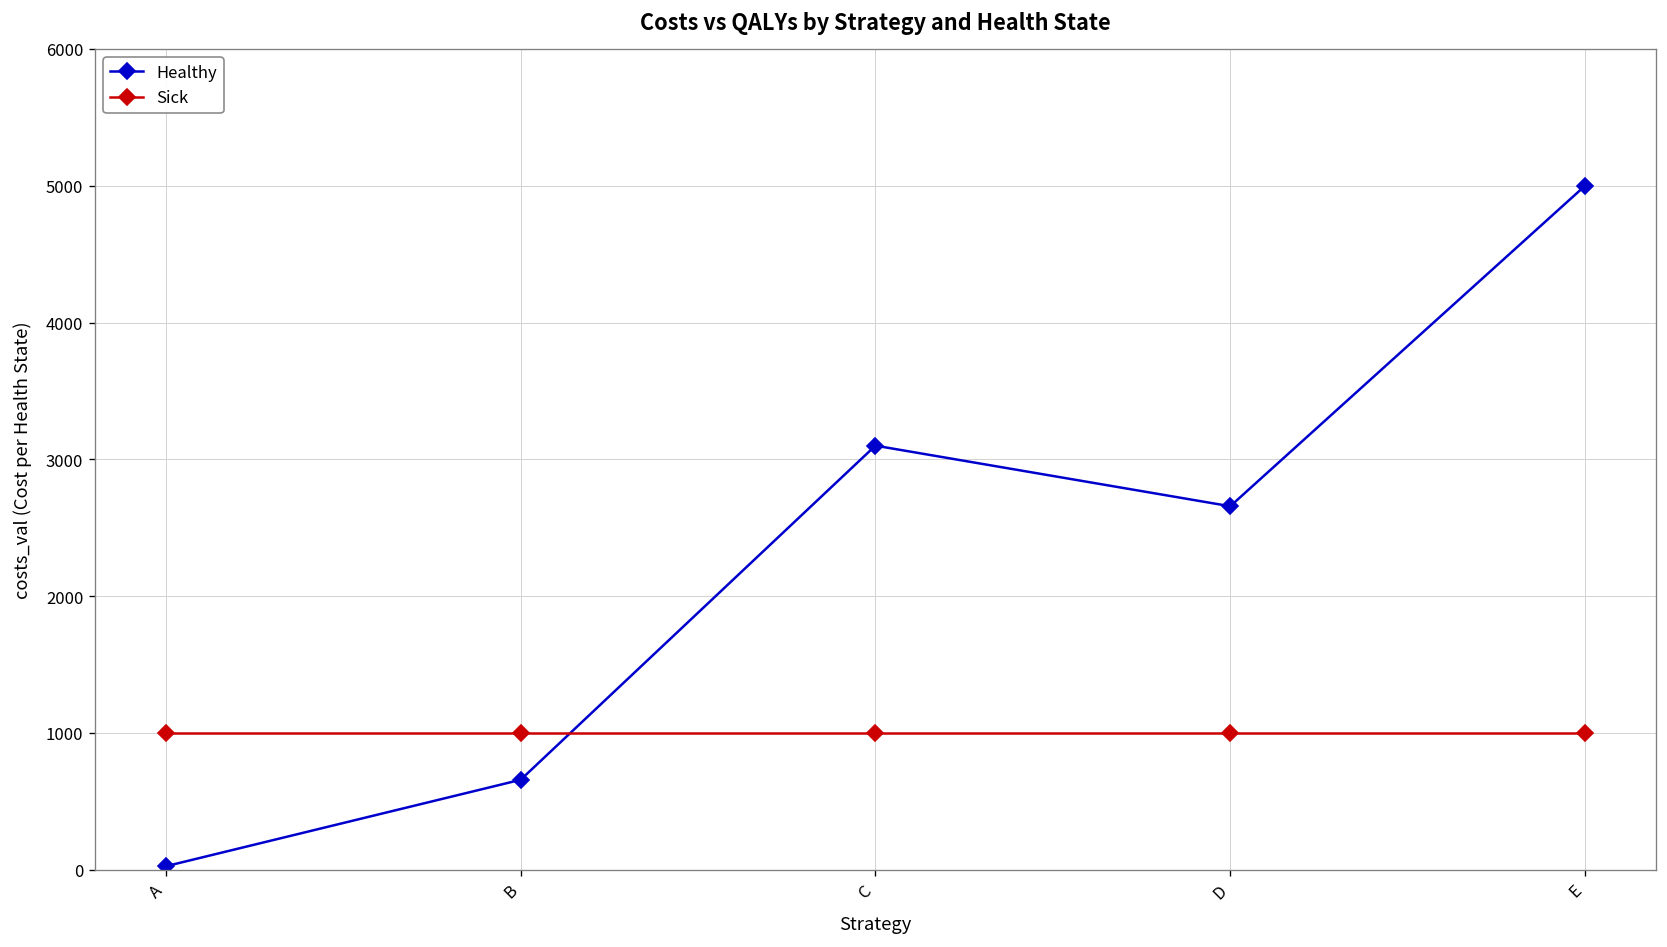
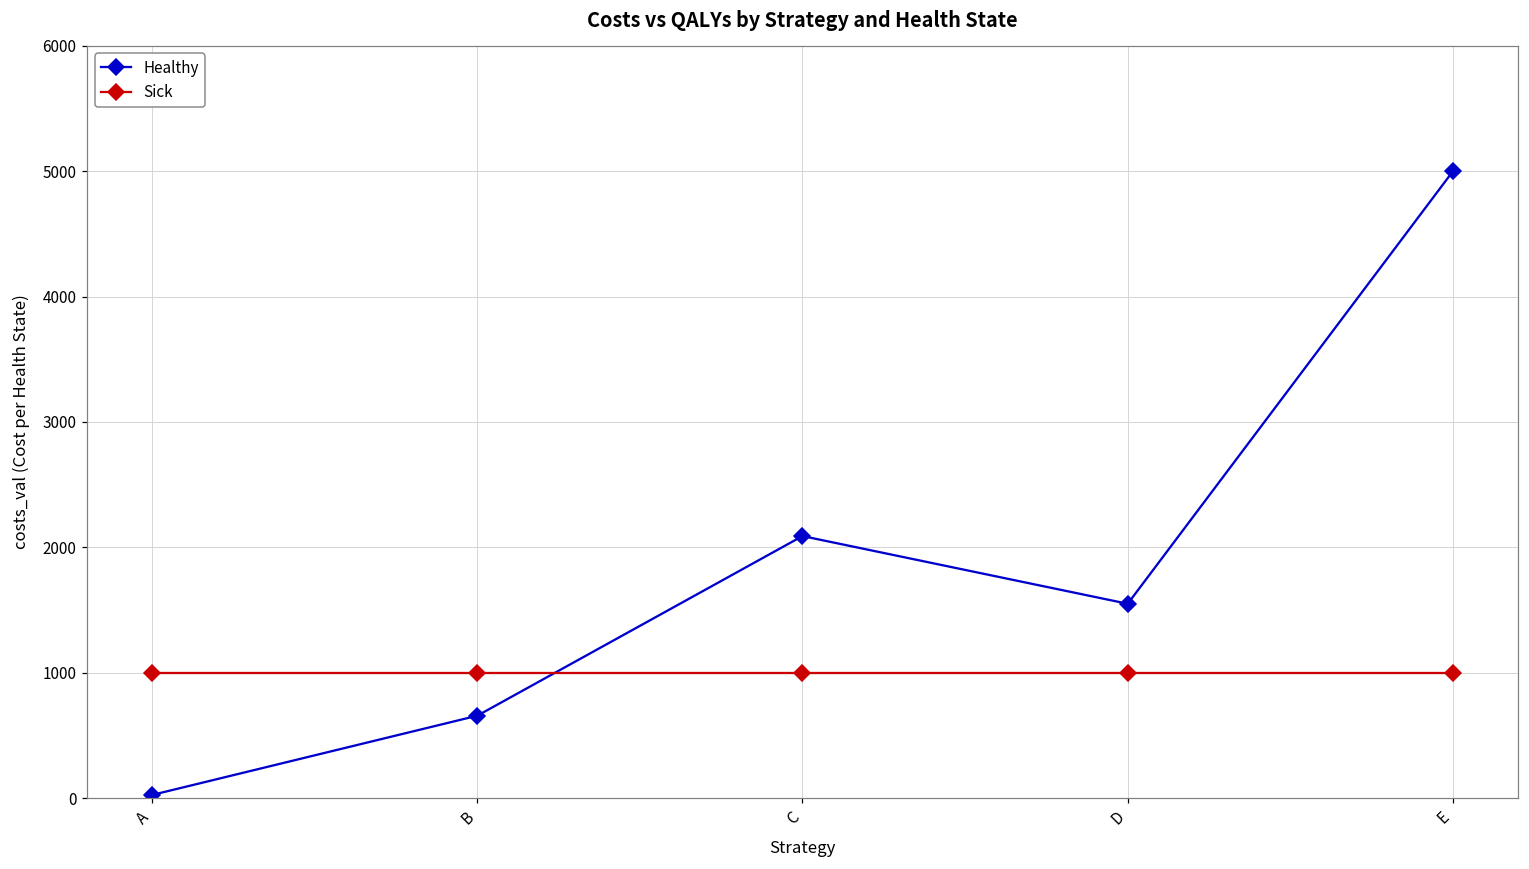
  {
    "Healthy": {
      "A": 30,
      "B": 660,
-     "C": 3100,
-     "D": 2660,
+     "C": 2090,
+     "D": 1550,
      "E": 5000
    },
    "Sick": {
      "A": 1000,
      "B": 1000,
      "C": 1000,
      "D": 1000,
      "E": 1000
    }
  }
